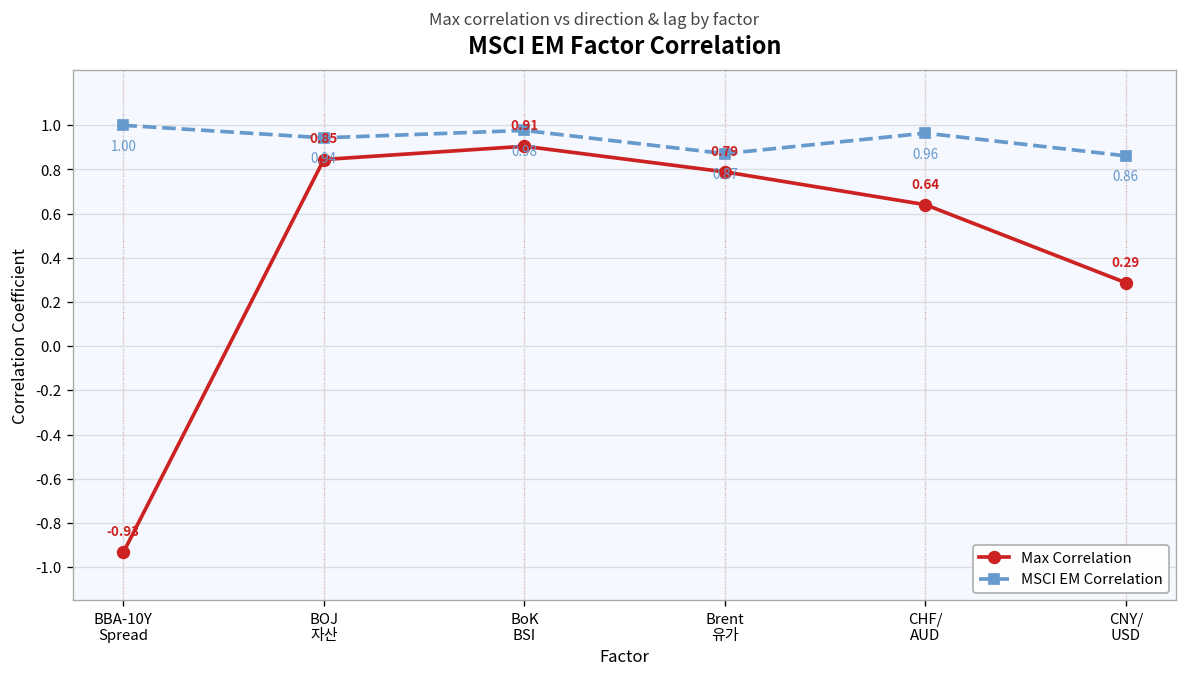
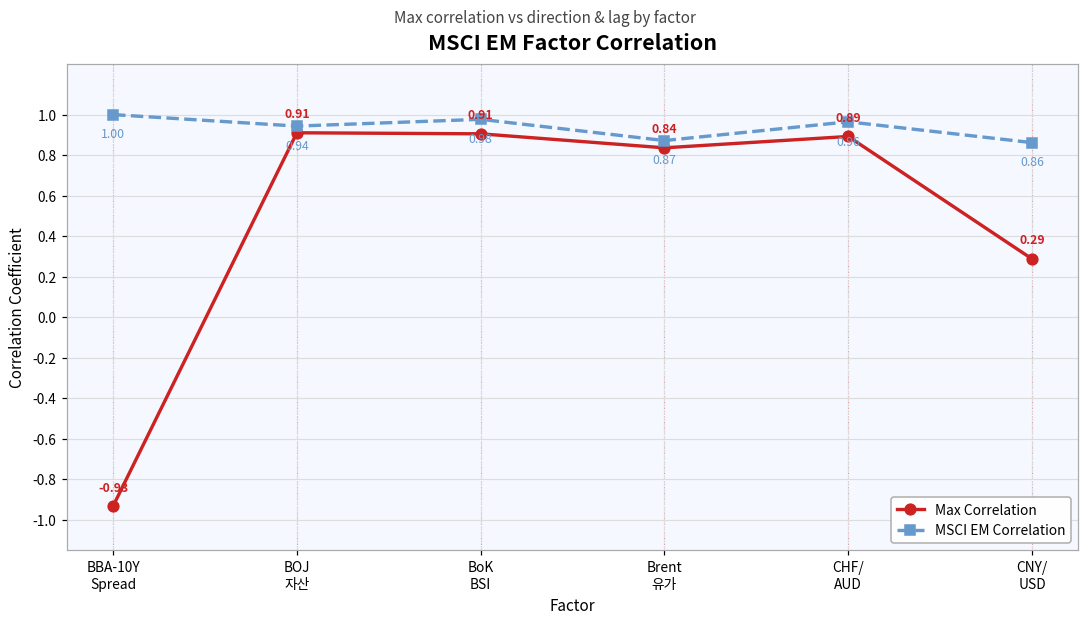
  {
    "Max Correlation": {
      "BBA-10Y Spread": -0.93,
-     "BOJ 자산": 0.85,
-     "Brent 유가": 0.79,
-     "CHF/ AUD": 0.64,
+     "BOJ 자산": 0.91,
+     "Brent 유가": 0.84,
+     "CHF/ AUD": 0.89,
      "CNY/ USD": 0.29
    },
    "MSCI EM Correlation": {
      "BBA-10Y Spread": 1.00,
      "CHF/ AUD": 0.96,
      "CNY/ USD": 0.86
    }
  }
